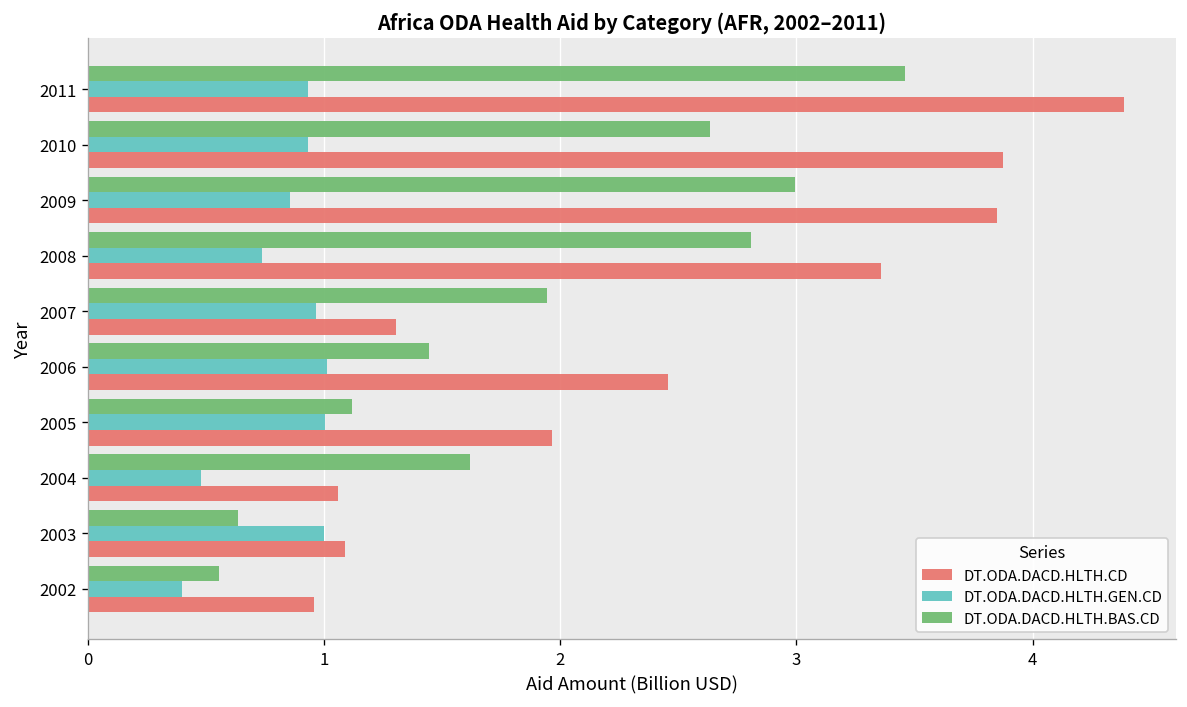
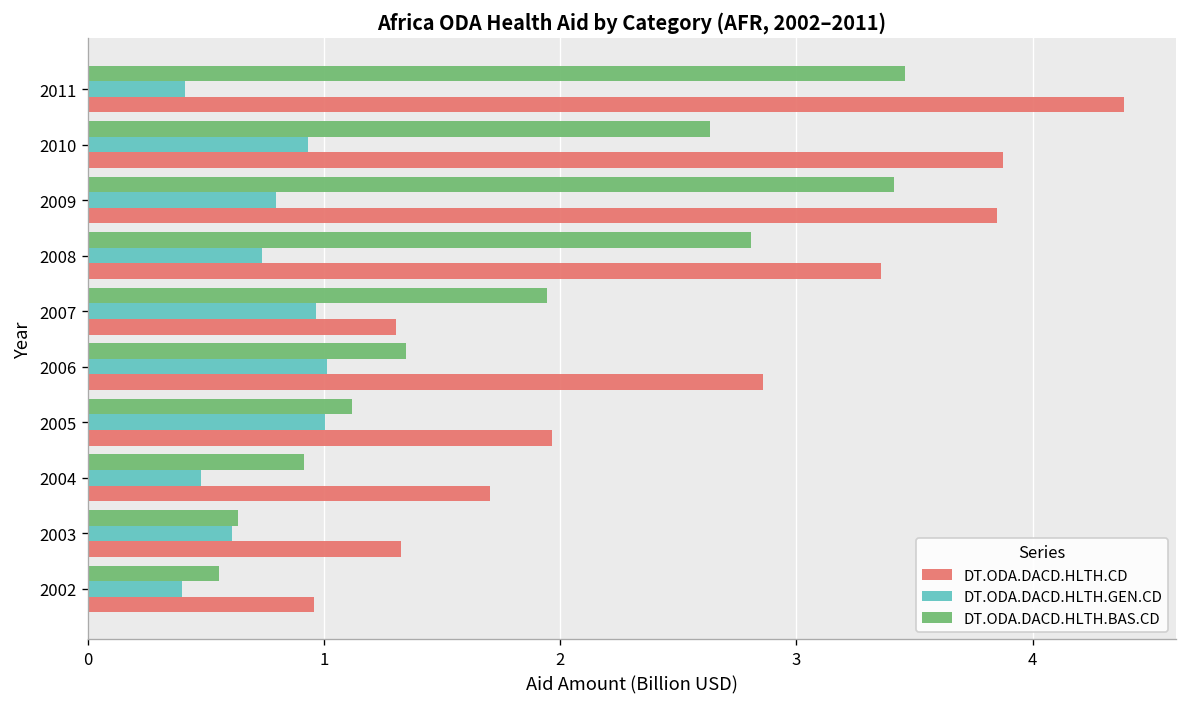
  {
    "DT.ODA.DACD.HLTH.CD": {
      "2011": 4.39,
      "2010": 3.87,
      "2009": 3.85,
      "2008": 3.36,
      "2007": 1.30,
-     "2006": 2.46,
+     "2006": 2.86,
      "2005": 1.96,
-     "2004": 1.06,
-     "2003": 1.09,
+     "2004": 1.70,
+     "2003": 1.33,
      "2002": 0.96
    },
    "DT.ODA.DACD.HLTH.GEN.CD": {
-     "2011": 0.93,
+     "2011": 0.41,
      "2010": 0.93,
-     "2009": 0.85,
+     "2009": 0.80,
      "2008": 0.74,
      "2007": 0.96,
      "2006": 1.01,
      "2005": 1.01,
      "2004": 0.48,
-     "2003": 1.00,
+     "2003": 0.61,
      "2002": 0.40
    },
    "DT.ODA.DACD.HLTH.BAS.CD": {
      "2011": 3.46,
      "2010": 2.63,
-     "2009": 3.00,
+     "2009": 3.42,
      "2008": 2.81,
      "2007": 1.95,
-     "2006": 1.45,
+     "2006": 1.35,
      "2005": 1.12,
-     "2004": 1.62,
+     "2004": 0.92,
      "2003": 0.63,
      "2002": 0.56
    }
  }
